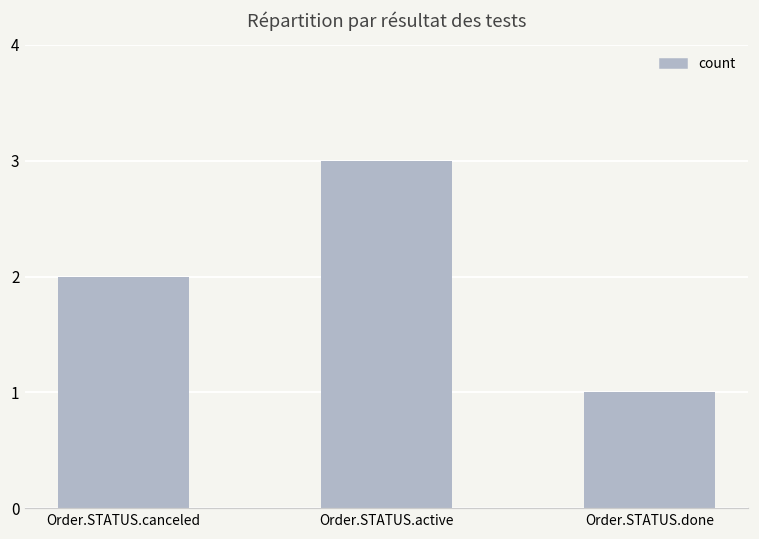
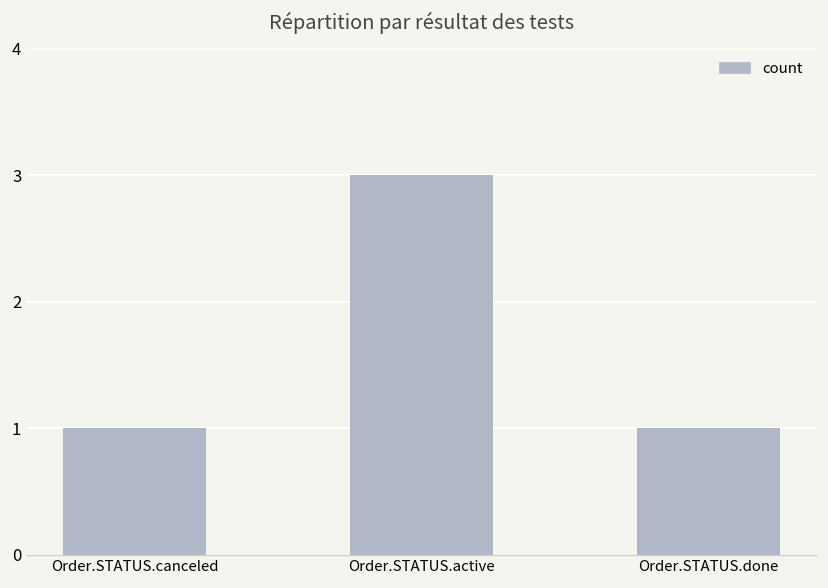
  {
-   "Order.STATUS.canceled": 2,
+   "Order.STATUS.canceled": 1,
    "Order.STATUS.active": 3,
    "Order.STATUS.done": 1
  }
